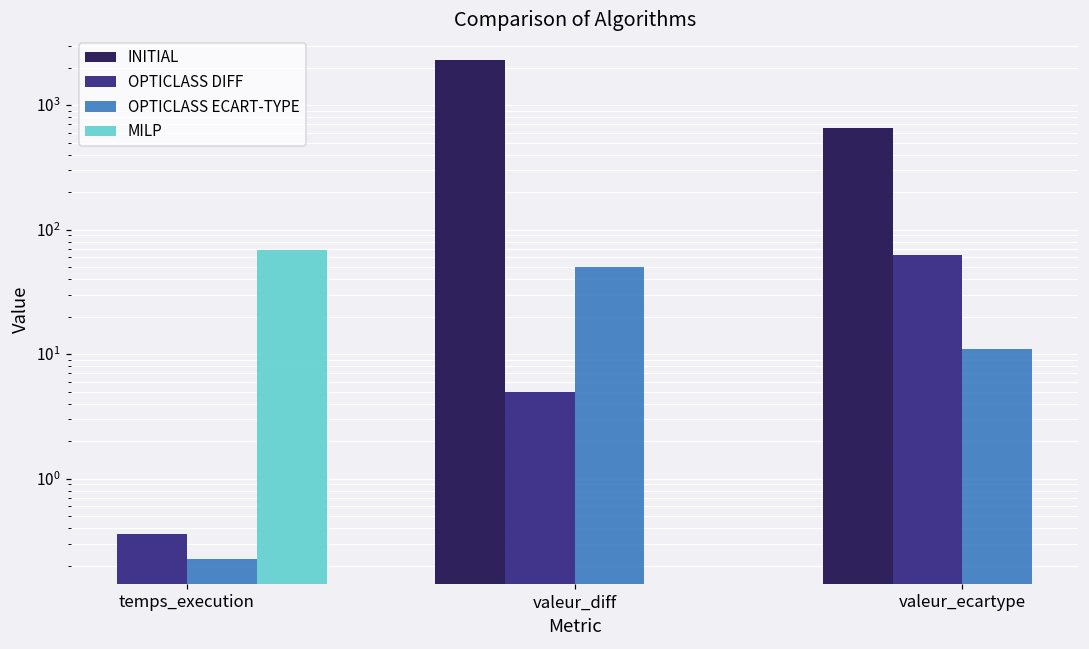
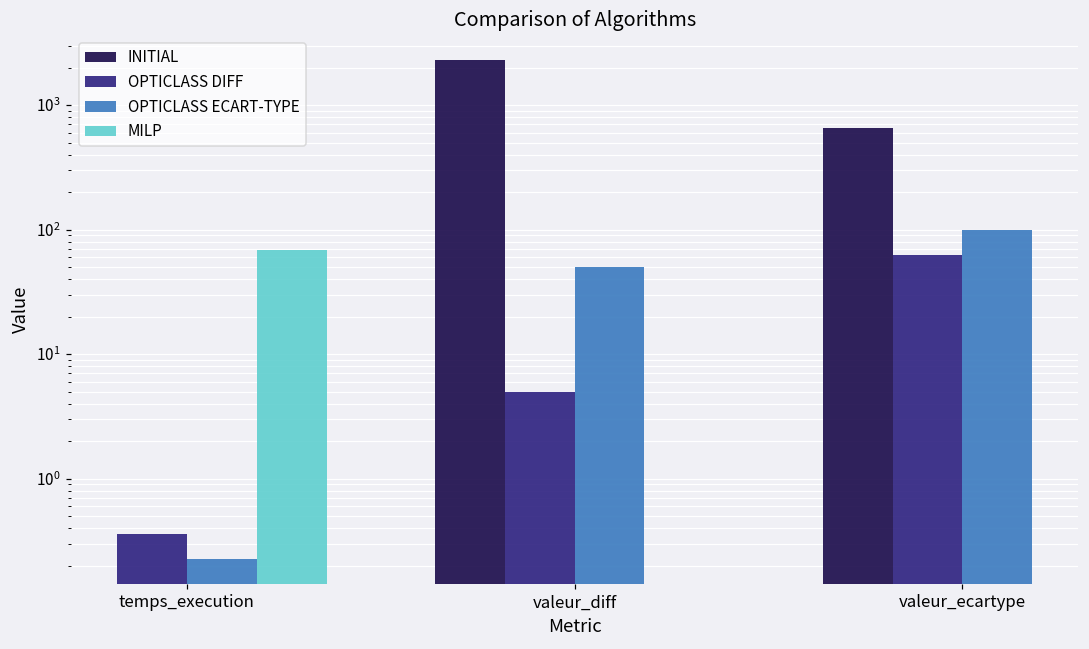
  {
    "OPTICLASS DIFF": {
      "temps_execution": 0.36,
      "valeur_diff": 5,
      "valeur_ecartype": 60
    },
    "OPTICLASS ECART-TYPE": {
      "temps_execution": 0.23,
      "valeur_diff": 50,
-     "valeur_ecartype": 11
+     "valeur_ecartype": 100
    }
  }
